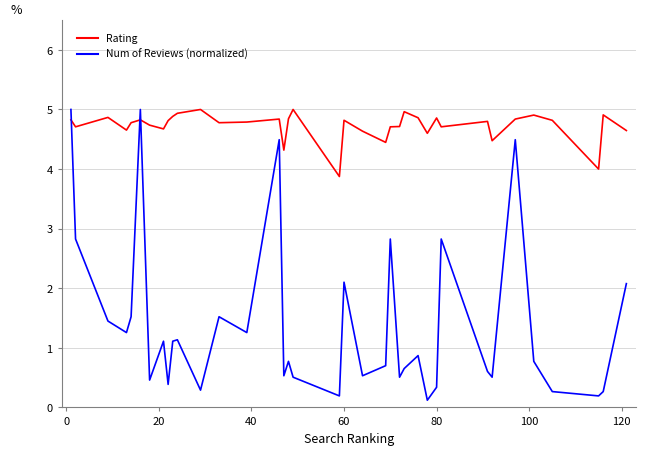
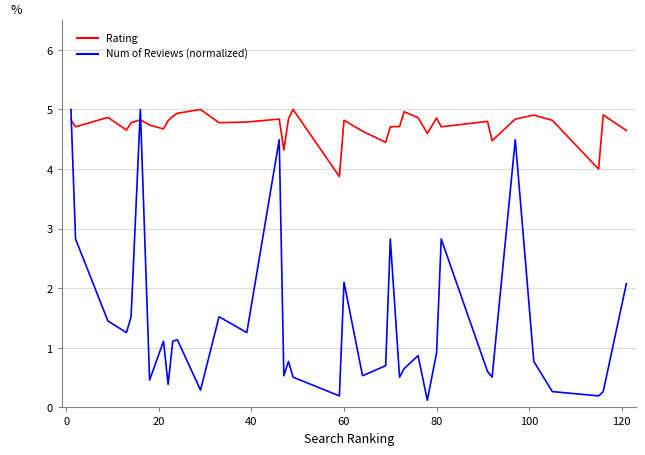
  {
    "Rating": {
      "60": 4.8,
      "80": 4.9
    },
    "Num of Reviews (normalized)": {
      "60": 2.1,
-     "80": 0.3
+     "80": 0.9
    }
  }
